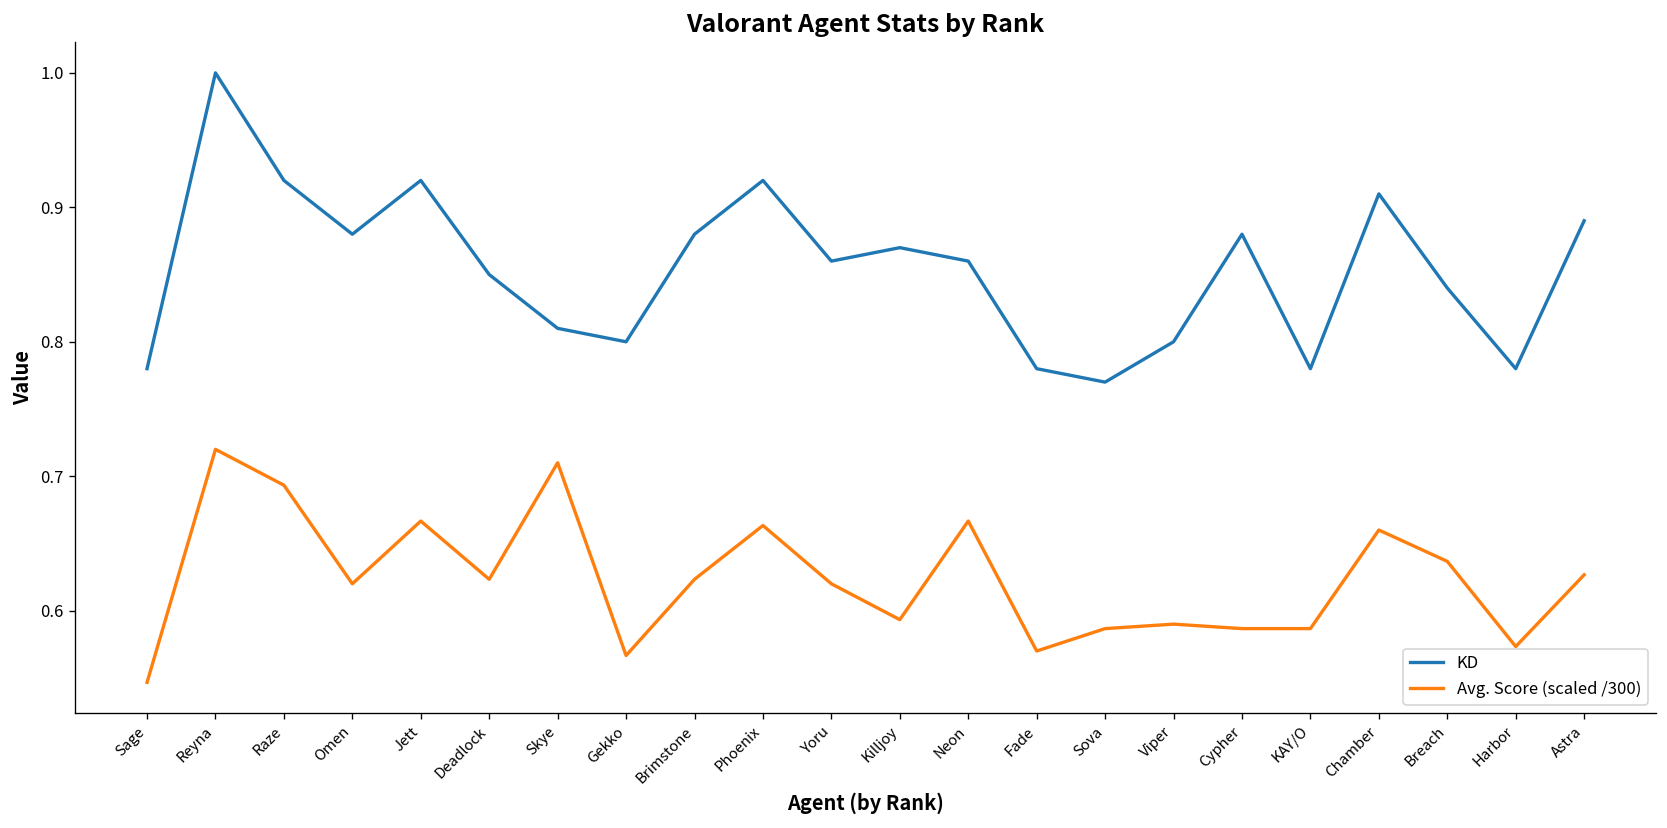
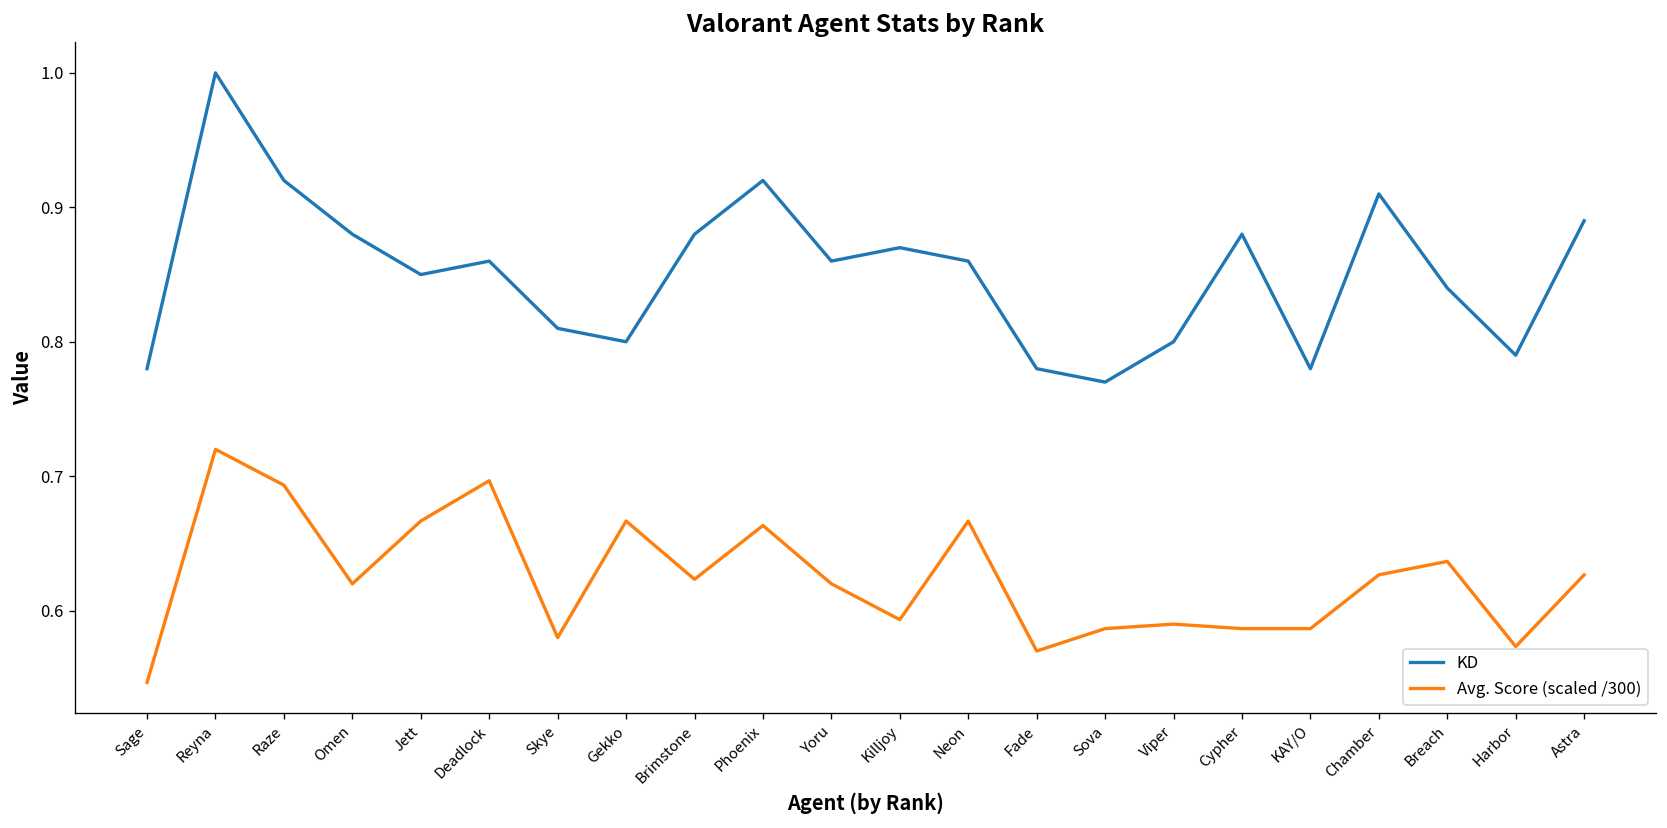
  {
    "KD": {
      "Sage": 0.78,
      "Reyna": 1.00,
      "Raze": 0.92,
      "Omen": 0.88,
-     "Jett": 0.92,
-     "Deadlock": 0.85,
+     "Jett": 0.85,
+     "Deadlock": 0.86,
      "Skye": 0.81,
      "Gekko": 0.80,
      "Brimstone": 0.88,
      "Phoenix": 0.92,
      "Yoru": 0.86,
      "Killjoy": 0.87,
      "Neon": 0.86,
      "Fade": 0.78,
      "Sova": 0.77,
      "Viper": 0.80,
      "Cypher": 0.88,
      "KAY/O": 0.78,
      "Chamber": 0.91,
      "Breach": 0.84,
-     "Harbor": 0.78,
+     "Harbor": 0.79,
      "Astra": 0.89
    },
    "Avg. Score (scaled /300)": {
      "Sage": 0.547,
      "Reyna": 0.720,
      "Raze": 0.693,
      "Omen": 0.620,
      "Jett": 0.667,
-     "Deadlock": 0.623,
-     "Skye": 0.710,
-     "Gekko": 0.567,
+     "Deadlock": 0.697,
+     "Skye": 0.580,
+     "Gekko": 0.667,
      "Brimstone": 0.623,
      "Phoenix": 0.663,
      "Yoru": 0.620,
      "Killjoy": 0.593,
      "Neon": 0.667,
      "Fade": 0.570,
      "Sova": 0.587,
      "Viper": 0.590,
      "Cypher": 0.587,
      "KAY/O": 0.587,
-     "Chamber": 0.660,
+     "Chamber": 0.627,
      "Breach": 0.637,
      "Harbor": 0.573,
      "Astra": 0.627
    }
  }
